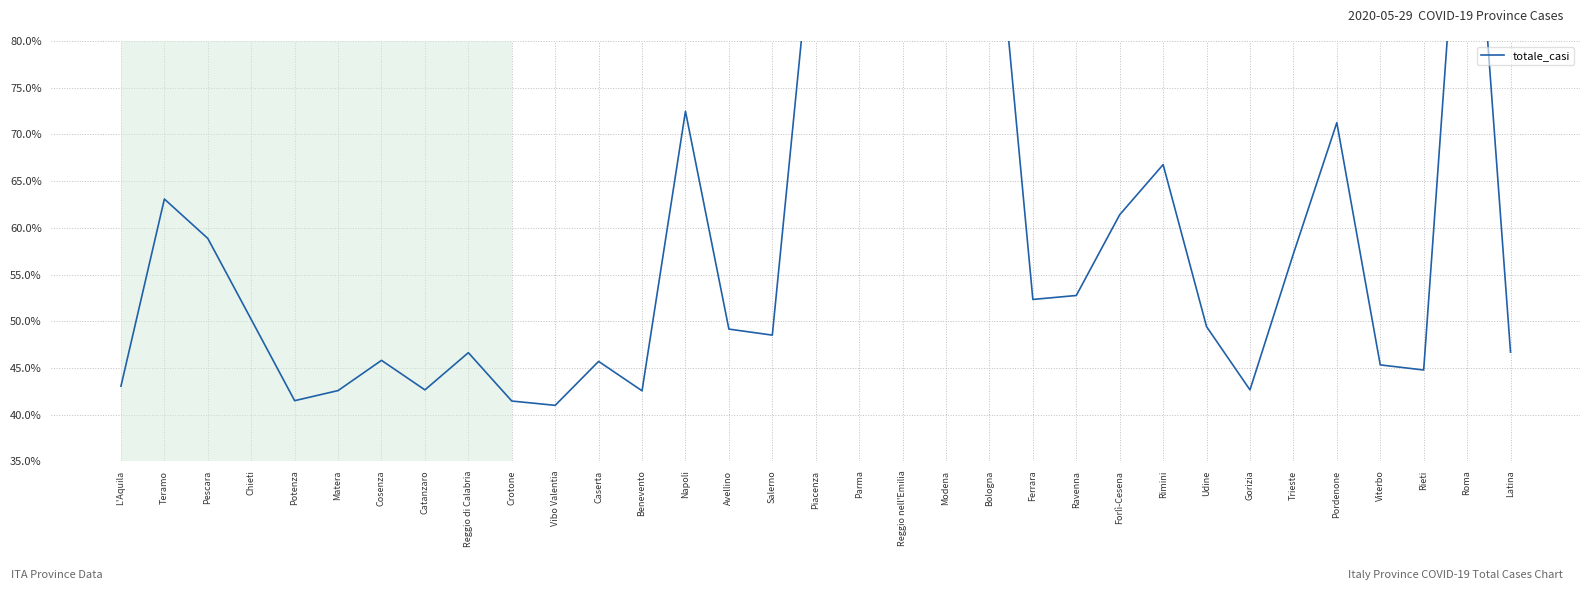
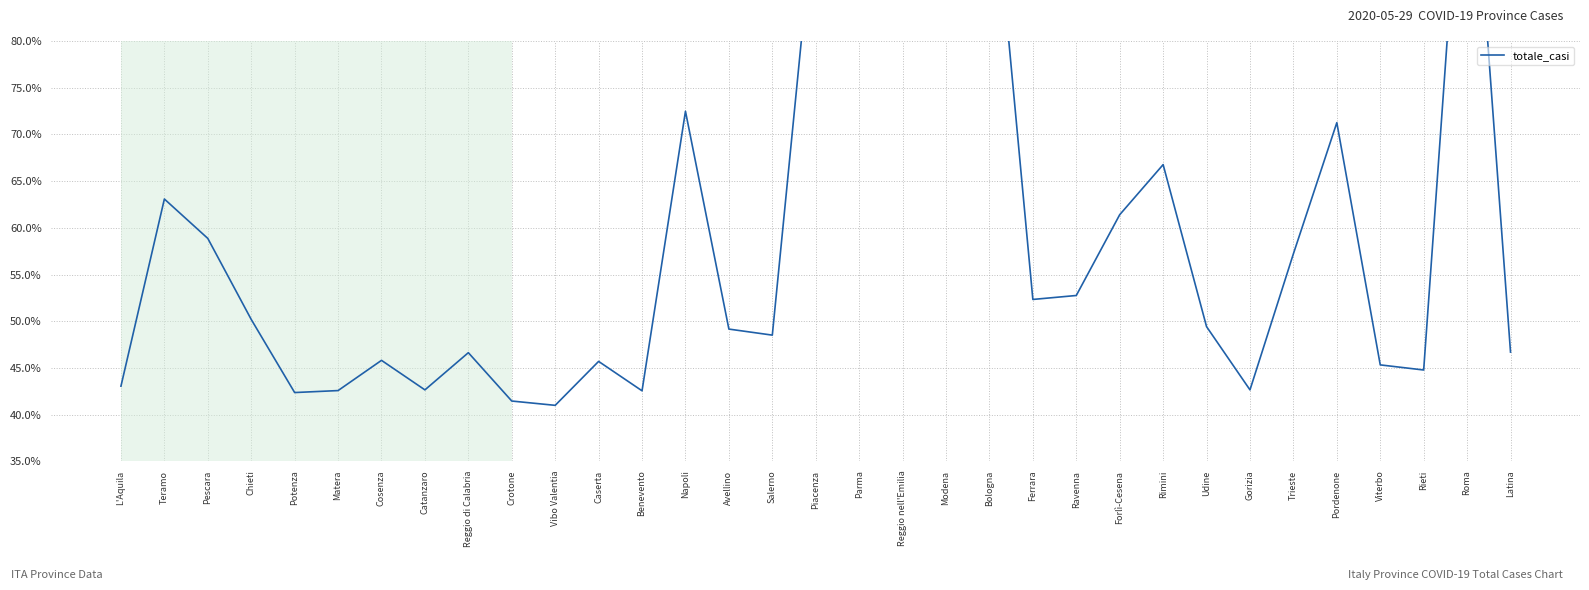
  {
    "L'Aquila": "43%",
    "Teramo": "63%",
    "Pescara": "59%",
    "Chieti": "50%",
-   "Potenza": "41.5%",
+   "Potenza": "42.4%",
    "Matera": "43%",
    "Cosenza": "46%",
    "Catanzaro": "43%",
    "Reggio di Calabria": "47%",
    "Crotone": "41%",
    "Vibo Valentia": "41%",
    "Caserta": "46%",
    "Benevento": "43%",
    "Napoli": "72%",
    "Avellino": "49%",
    "Salerno": "49%",
    "Ferrara": "52%",
    "Ravenna": "53%",
    "Forlì-Cesena": "61%",
    "Rimini": "67%",
    "Udine": "49%",
    "Gorizia": "43%",
    "Trieste": "57%",
    "Pordenone": "71%",
    "Viterbo": "45%",
    "Rieti": "45%",
    "Latina": "47%"
  }
